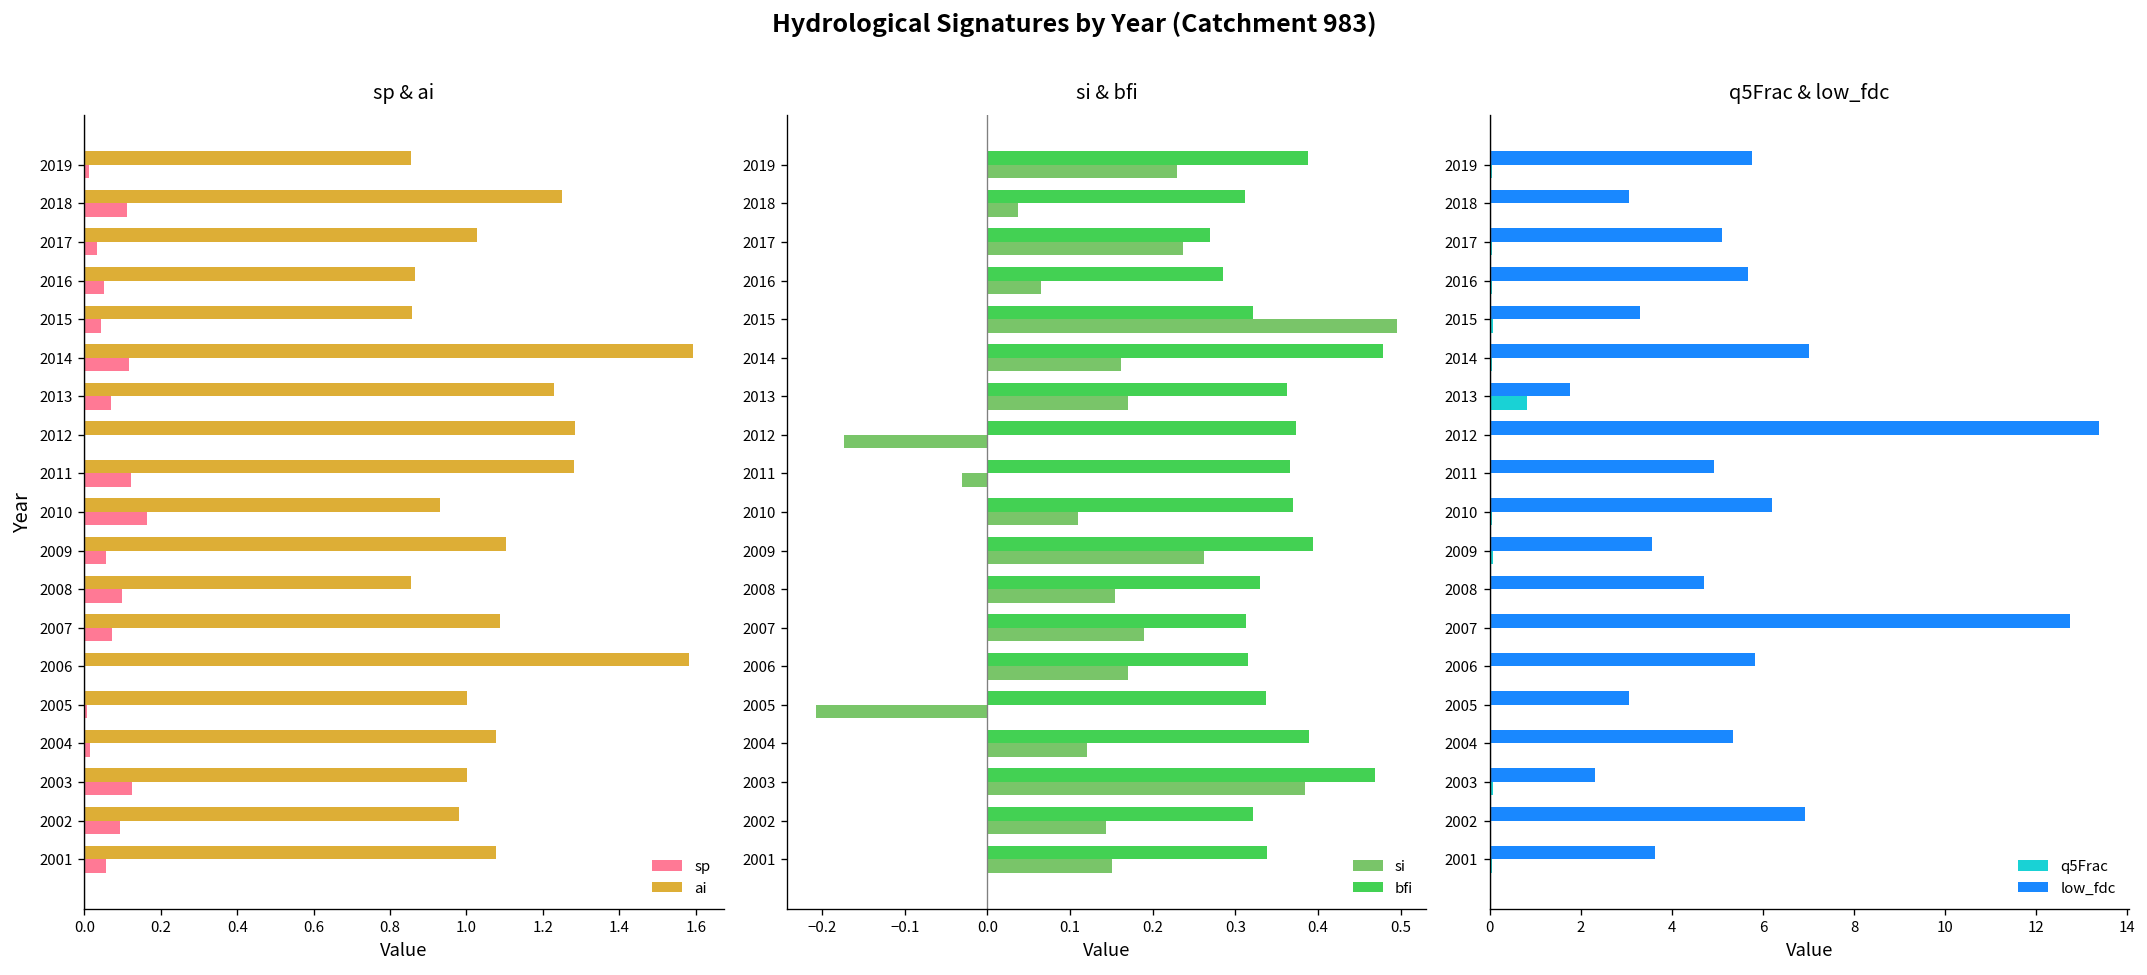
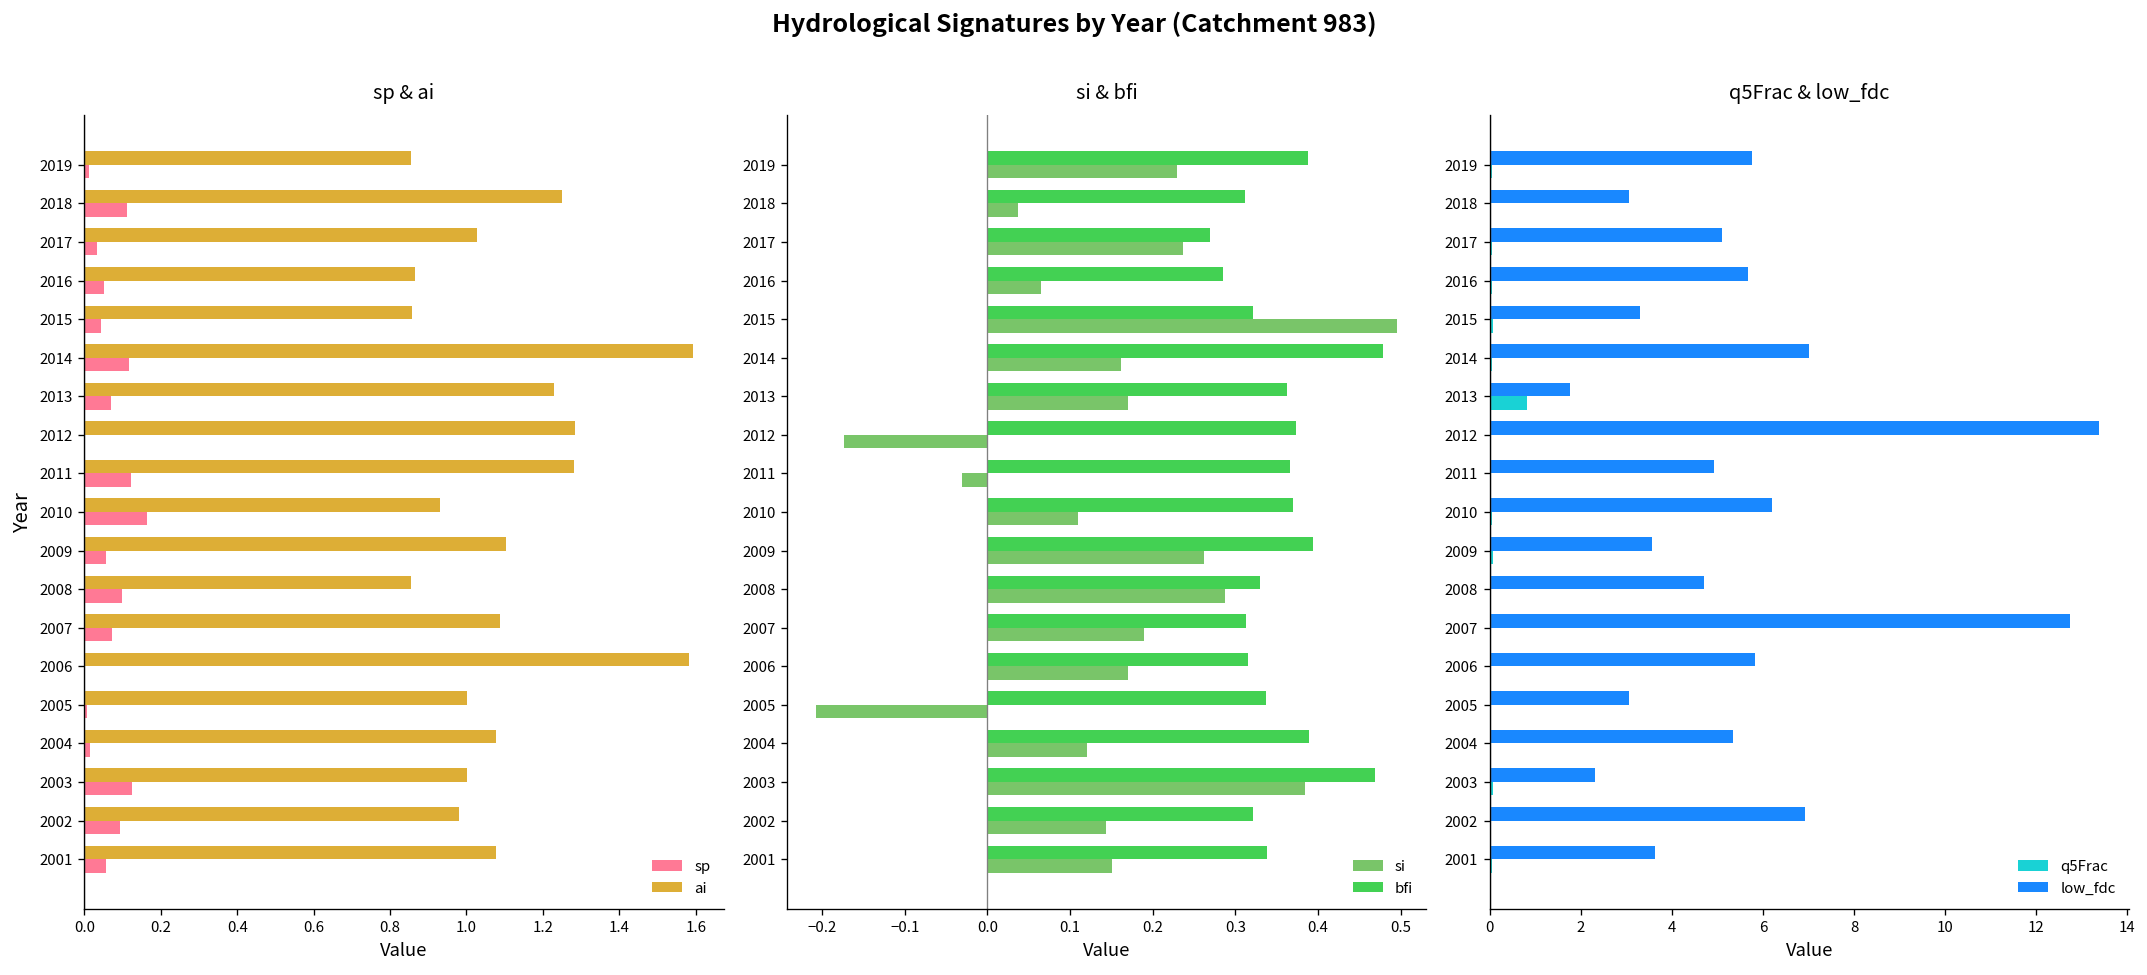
  {
    "sp & ai": {
      "sp": {
        "2019": 0.01,
        "2018": 0.11,
        "2017": 0.03,
        "2016": 0.05,
        "2015": 0.04,
        "2014": 0.12,
        "2013": 0.07,
        "2011": 0.12,
        "2010": 0.16,
        "2009": 0.06,
        "2008": 0.10,
        "2007": 0.07,
        "2004": 0.02,
        "2003": 0.12,
        "2002": 0.09,
        "2001": 0.06
      },
      "ai": {
        "2019": 0.85,
        "2018": 1.25,
        "2017": 1.03,
        "2016": 0.87,
        "2015": 0.86,
        "2014": 1.59,
        "2013": 1.23,
        "2012": 1.28,
        "2011": 1.28,
        "2010": 0.93,
        "2009": 1.10,
        "2008": 0.85,
        "2007": 1.09,
        "2006": 1.58,
        "2005": 1.00,
        "2004": 1.08,
        "2003": 1.00,
        "2002": 0.98,
        "2001": 1.08
      }
    },
    "si & bfi": {
      "si": {
        "2019": 0.23,
        "2018": 0.04,
        "2017": 0.24,
        "2016": 0.06,
        "2015": 0.50,
        "2014": 0.16,
        "2013": 0.17,
        "2012": -0.17,
        "2011": -0.03,
        "2010": 0.11,
        "2009": 0.26,
-       "2008": 0.15,
+       "2008": 0.29,
        "2007": 0.19,
        "2006": 0.17,
        "2005": -0.21,
        "2004": 0.12,
        "2003": 0.38,
        "2002": 0.14,
        "2001": 0.15
      },
      "bfi": {
        "2019": 0.39,
        "2018": 0.31,
        "2017": 0.27,
        "2016": 0.28,
        "2015": 0.32,
        "2014": 0.48,
        "2013": 0.36,
        "2012": 0.37,
        "2011": 0.37,
        "2010": 0.37,
        "2009": 0.39,
        "2008": 0.33,
        "2007": 0.31,
        "2006": 0.31,
        "2005": 0.34,
        "2004": 0.39,
        "2003": 0.47,
        "2002": 0.32,
        "2001": 0.34
      }
    },
    "q5Frac & low_fdc": {
      "q5Frac": {
        "2015": 0.1,
        "2013": 0.8,
        "2009": 0.1,
        "2003": 0.1
      },
      "low_fdc": {
        "2019": 5.8,
        "2018": 3.1,
        "2017": 5.1,
        "2016": 5.7,
        "2015": 3.3,
        "2014": 7.0,
        "2013": 1.8,
        "2012": 13.4,
        "2011": 4.9,
        "2010": 6.2,
        "2009": 3.6,
        "2008": 4.7,
        "2007": 12.7,
        "2006": 5.8,
        "2005": 3.1,
        "2004": 5.3,
        "2003": 2.3,
        "2002": 6.9,
        "2001": 3.6
      }
    }
  }
